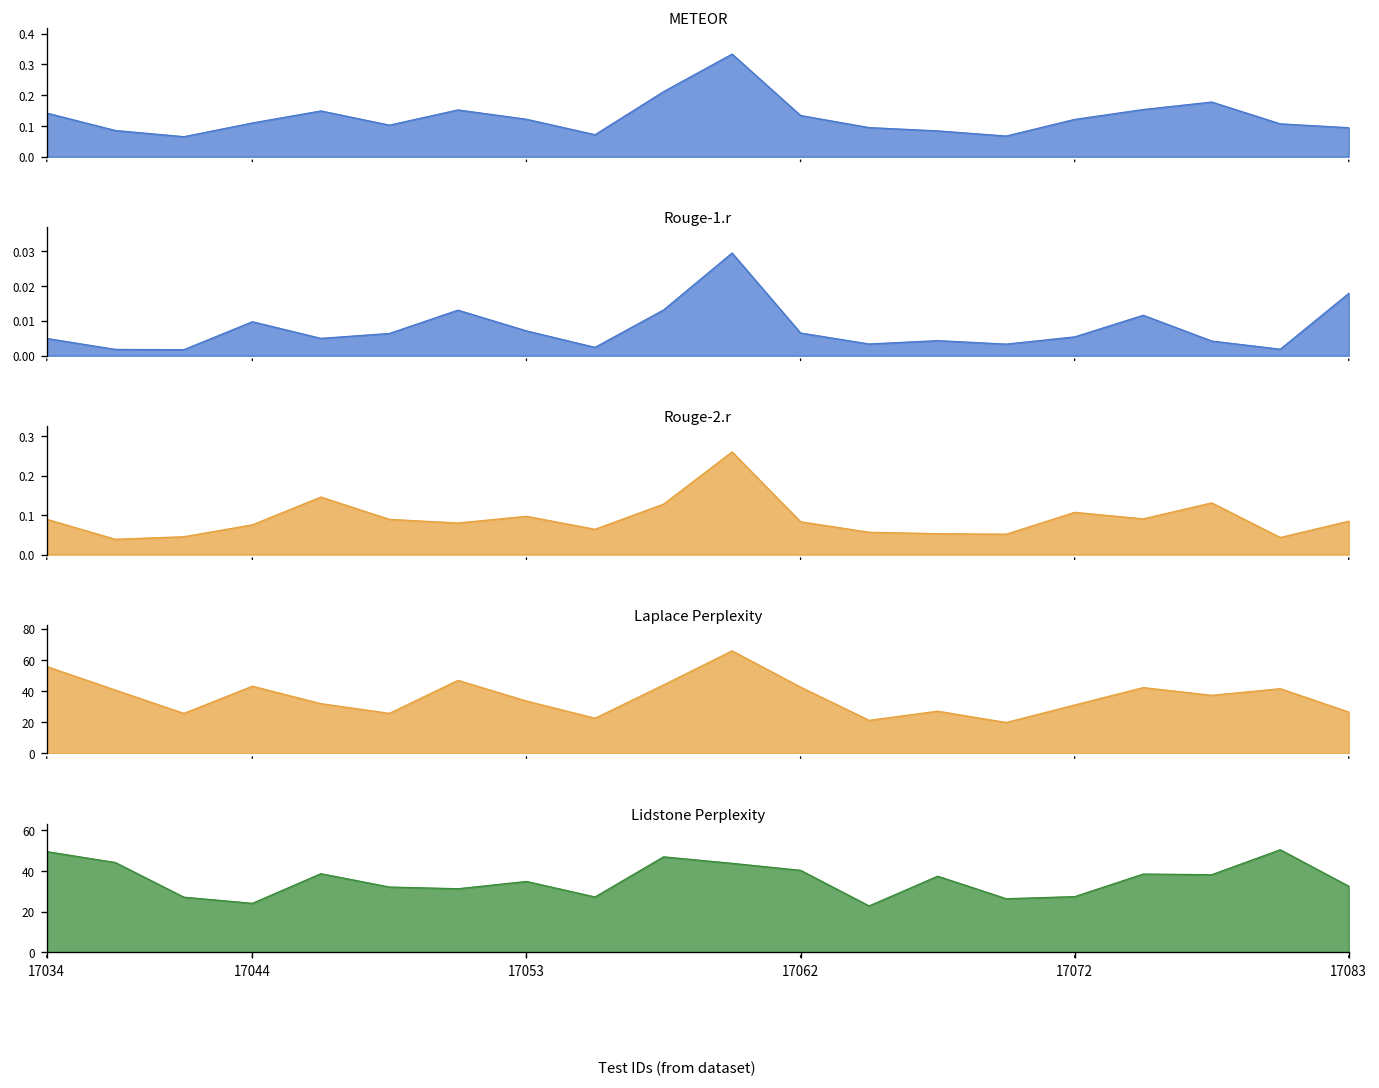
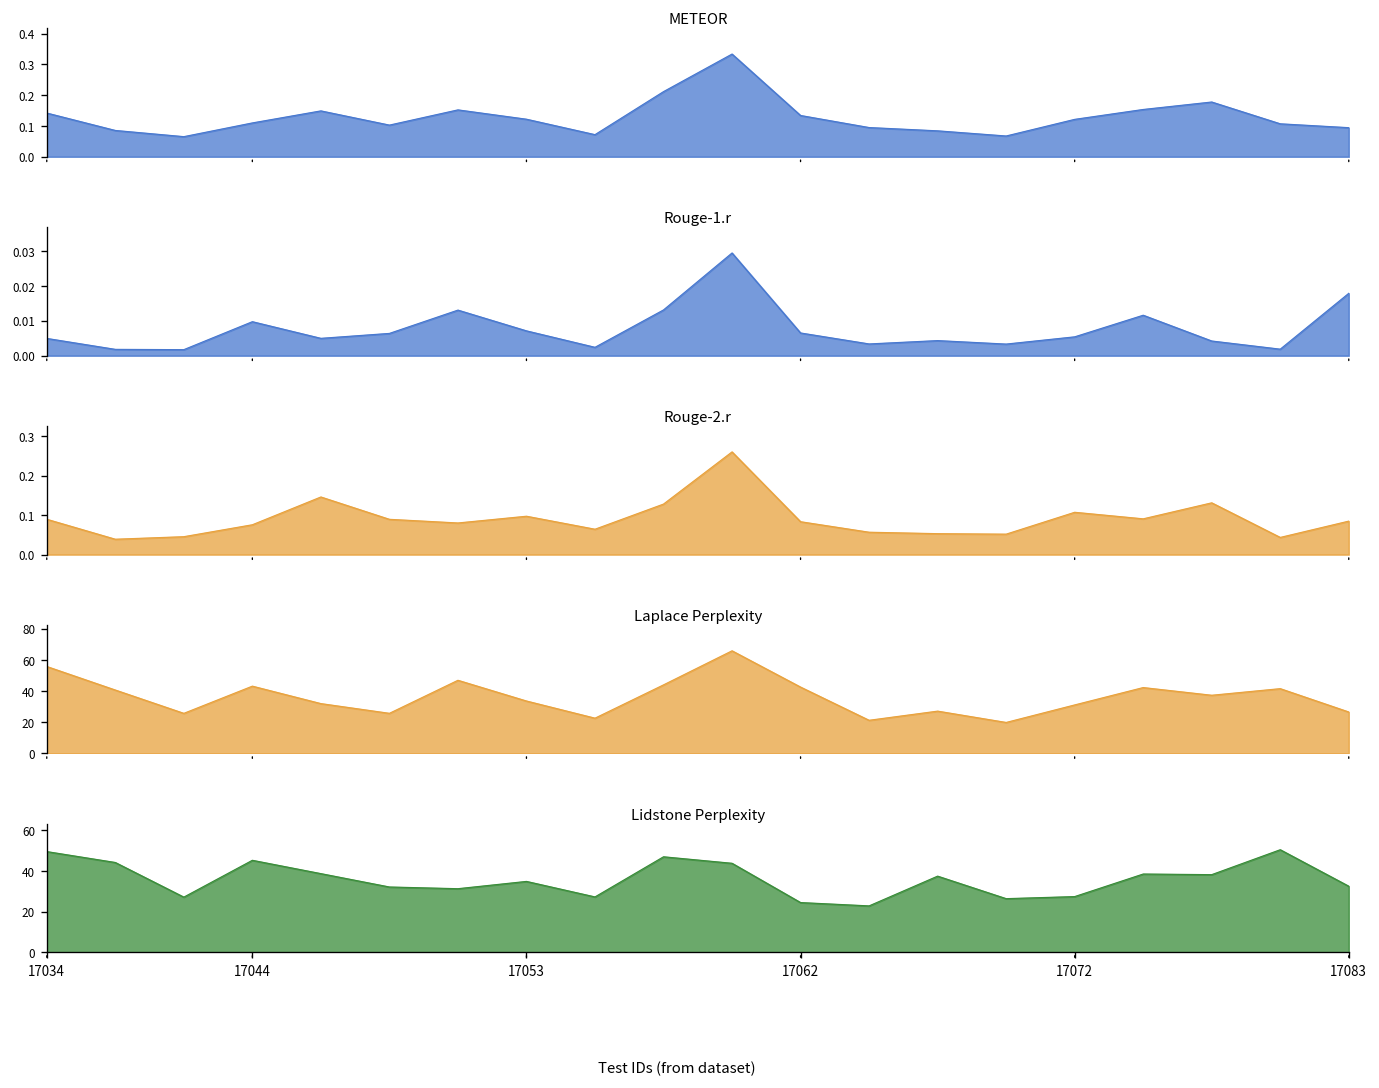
  {
    "Lidstone Perplexity": {
      "17034": 50,
-     "17044": 24,
+     "17044": 45,
      "17053": 35,
-     "17062": 40,
+     "17062": 25,
      "17072": 27,
      "17083": 33
    }
  }
